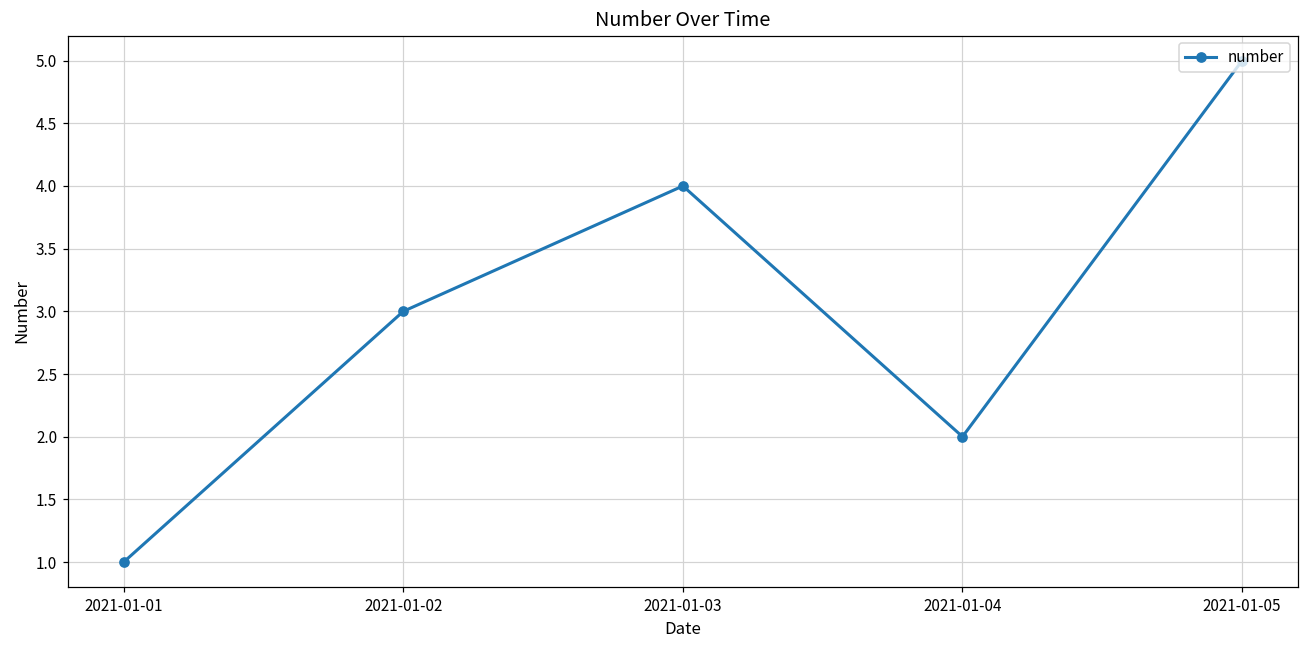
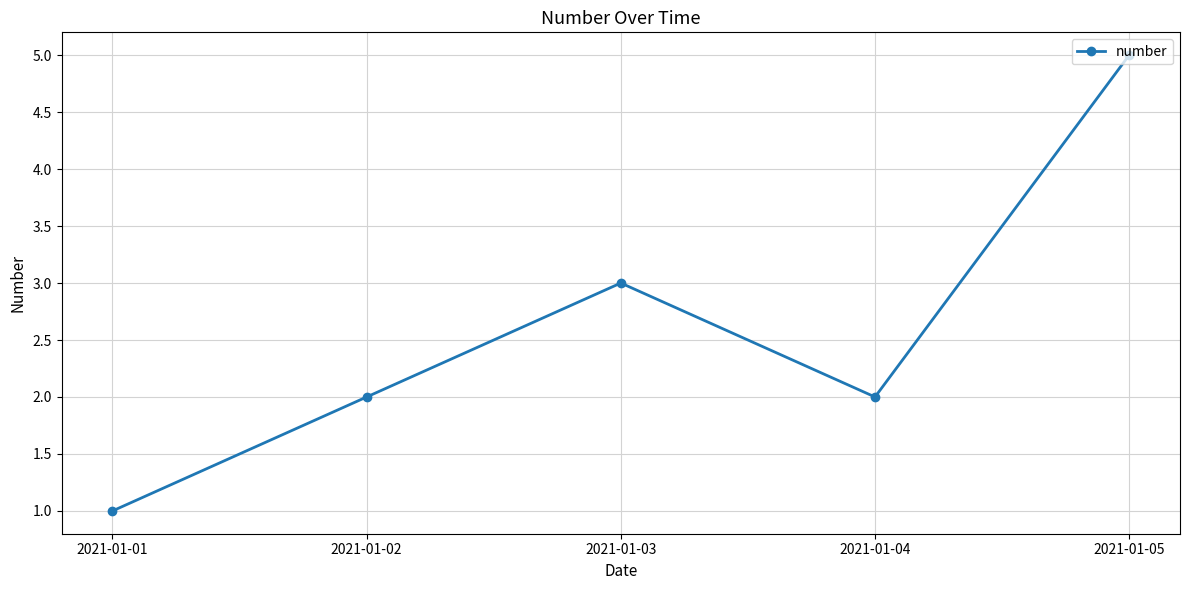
  {
    "2021-01-01": 1,
-   "2021-01-02": 3,
-   "2021-01-03": 4,
+   "2021-01-02": 2,
+   "2021-01-03": 3,
    "2021-01-04": 2
  }
